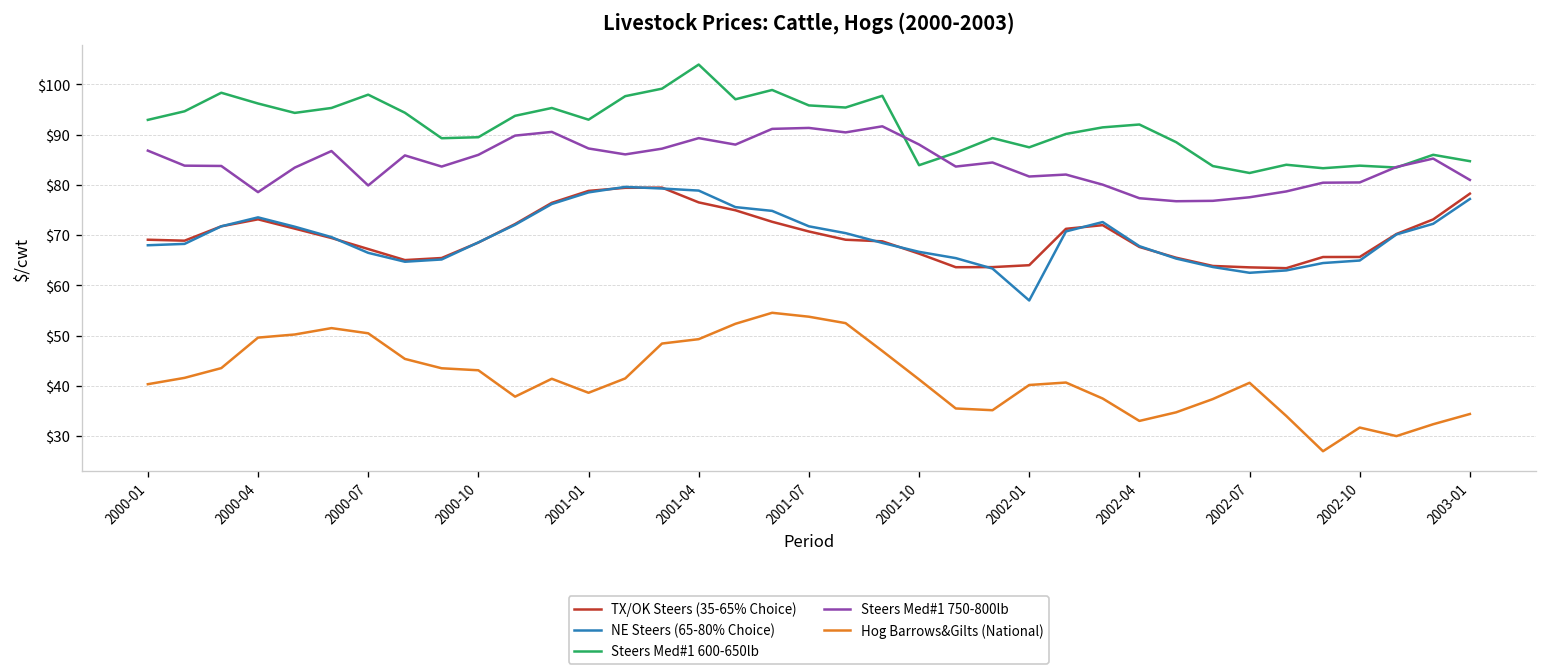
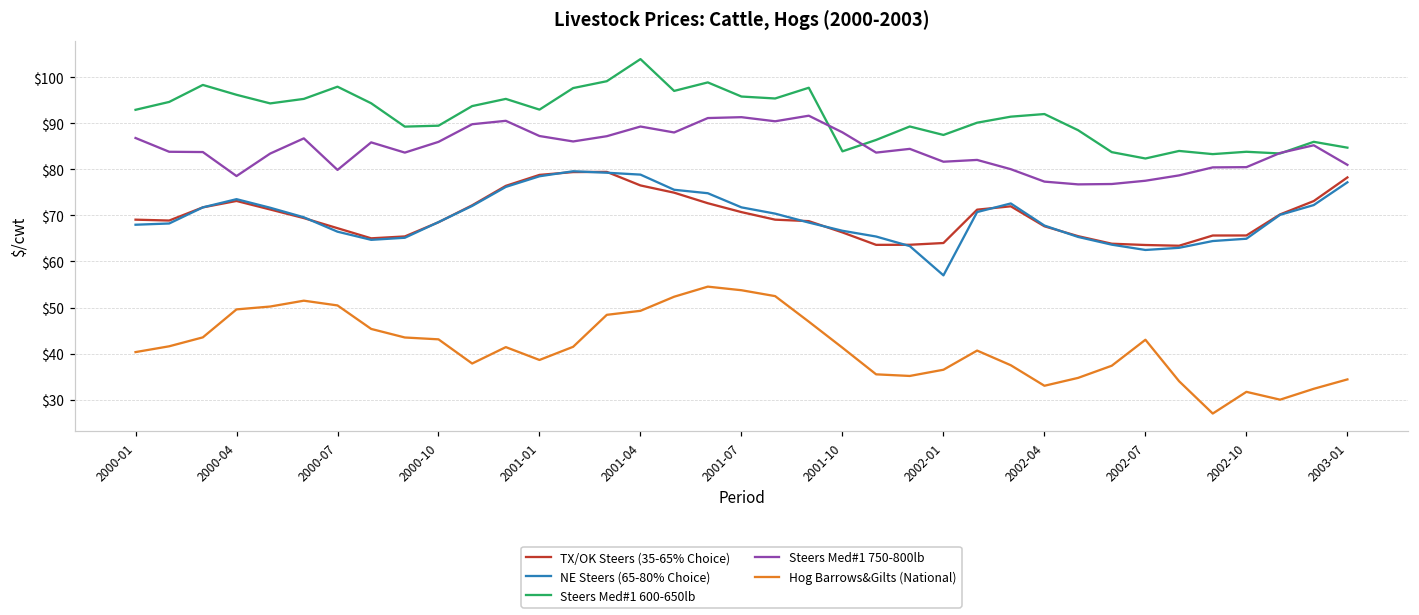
  {
    "TX/OK Steers (35-65% Choice)": {
      "2000-01": "$69",
      "2000-07": "$67",
      "2001-04": "$77",
      "2001-07": "$71",
      "2002-01": "$64",
      "2002-07": "$64",
      "2002-10": "$66",
      "2003-01": "$78"
    },
    "NE Steers (65-80% Choice)": {
      "2000-01": "$68",
      "2000-07": "$66",
      "2001-04": "$79",
      "2001-07": "$72",
      "2002-01": "$57",
      "2002-07": "$62",
      "2002-10": "$65",
      "2003-01": "$77"
    },
    "Steers Med#1 600-650lb": {
      "2000-01": "$93",
      "2000-04": "$96",
      "2000-07": "$98",
      "2000-10": "$89",
      "2001-01": "$93",
      "2001-04": "$104",
      "2001-07": "$96",
      "2001-10": "$84",
      "2002-01": "$87",
      "2002-04": "$92",
      "2002-07": "$82",
      "2002-10": "$84",
      "2003-01": "$85"
    },
    "Steers Med#1 750-800lb": {
      "2000-01": "$87",
      "2000-04": "$79",
      "2000-07": "$80",
      "2000-10": "$86",
      "2001-01": "$87",
      "2001-04": "$89",
      "2001-07": "$91",
      "2001-10": "$88",
      "2002-01": "$82",
      "2002-04": "$77",
      "2002-07": "$78",
      "2002-10": "$80",
      "2003-01": "$81"
    },
    "Hog Barrows&Gilts (National)": {
      "2000-01": "$40",
      "2000-04": "$50",
      "2000-07": "$50",
      "2000-10": "$43",
      "2001-01": "$39",
      "2001-04": "$49",
      "2001-07": "$54",
      "2001-10": "$41",
-     "2002-01": "$40",
+     "2002-01": "$36",
      "2002-04": "$33",
-     "2002-07": "$41",
+     "2002-07": "$43",
      "2002-10": "$32",
      "2003-01": "$34"
    }
  }
